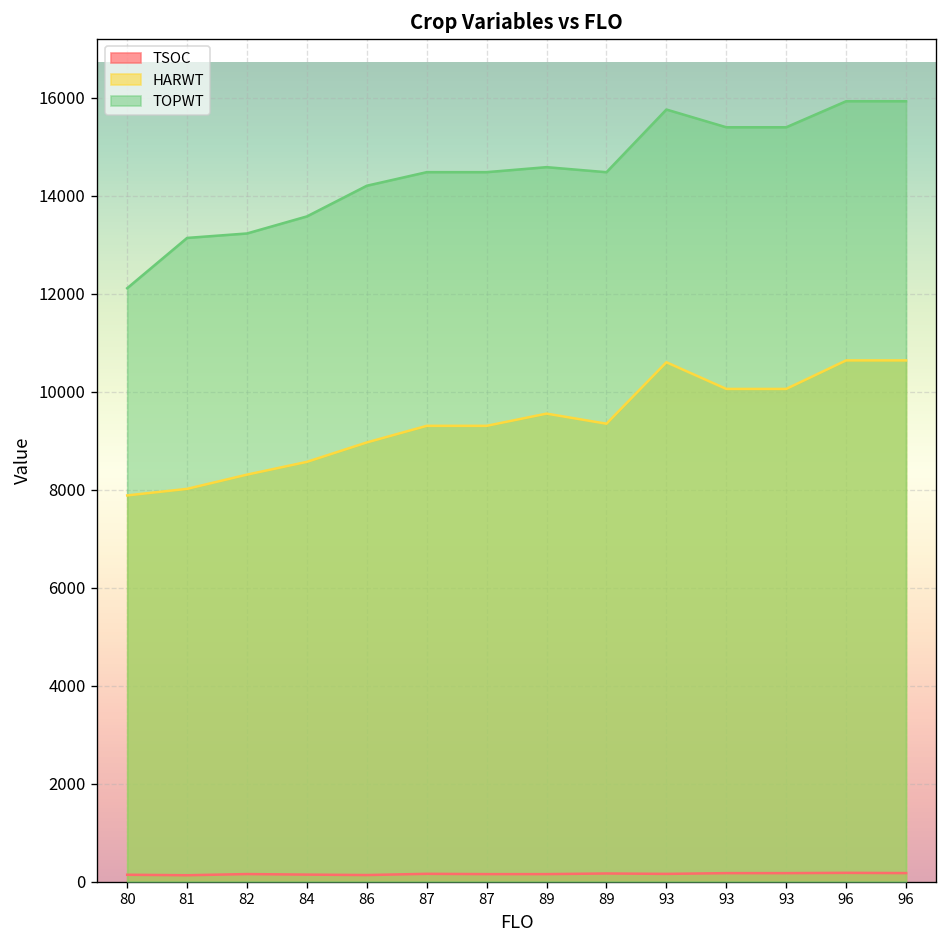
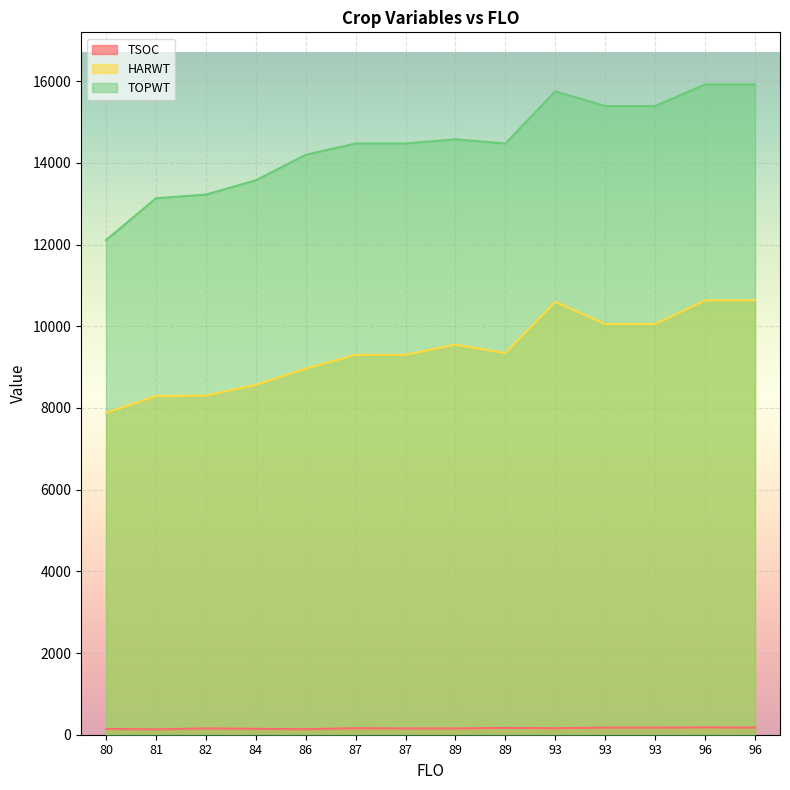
  {
    "TSOC": {
      "80": 100,
      "81": 100,
      "82": 200,
      "84": 100,
      "86": 100
    },
    "HARWT": {
      "80": 7900,
-     "81": 8000,
+     "81": 8300,
      "82": 8300,
      "84": 8600,
      "86": 9000
    },
    "TOPWT": {
      "80": 12100,
      "81": 13100,
      "82": 13200,
      "84": 13600,
      "86": 14200
    }
  }
